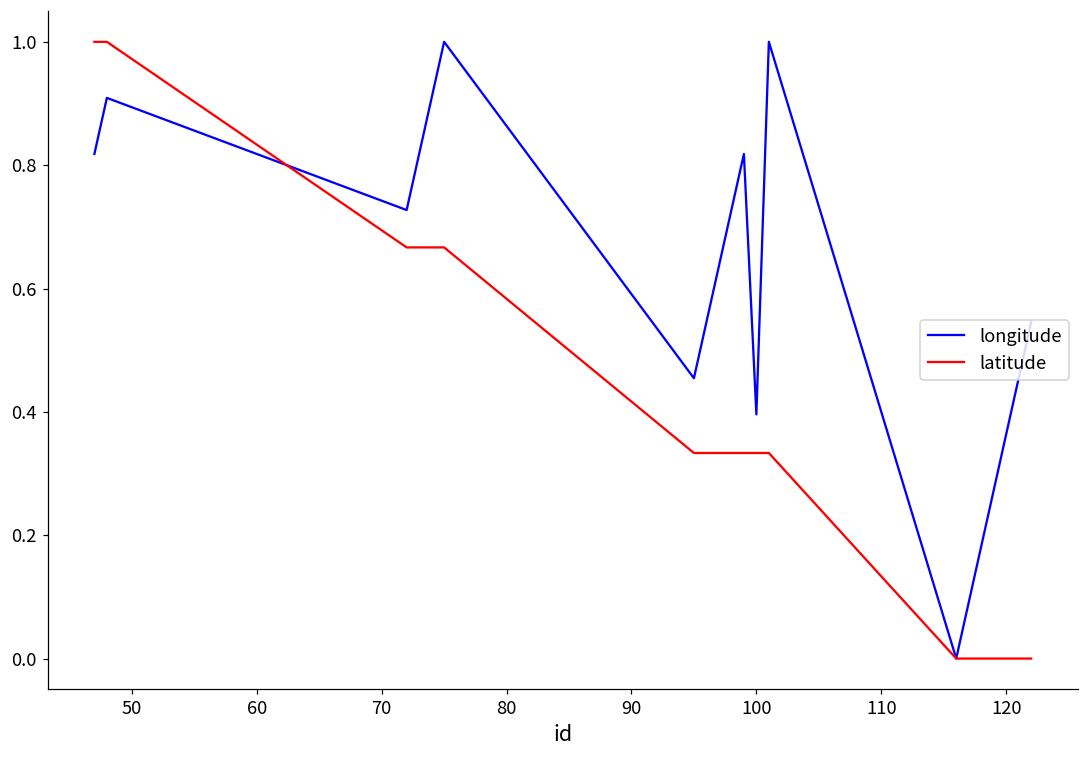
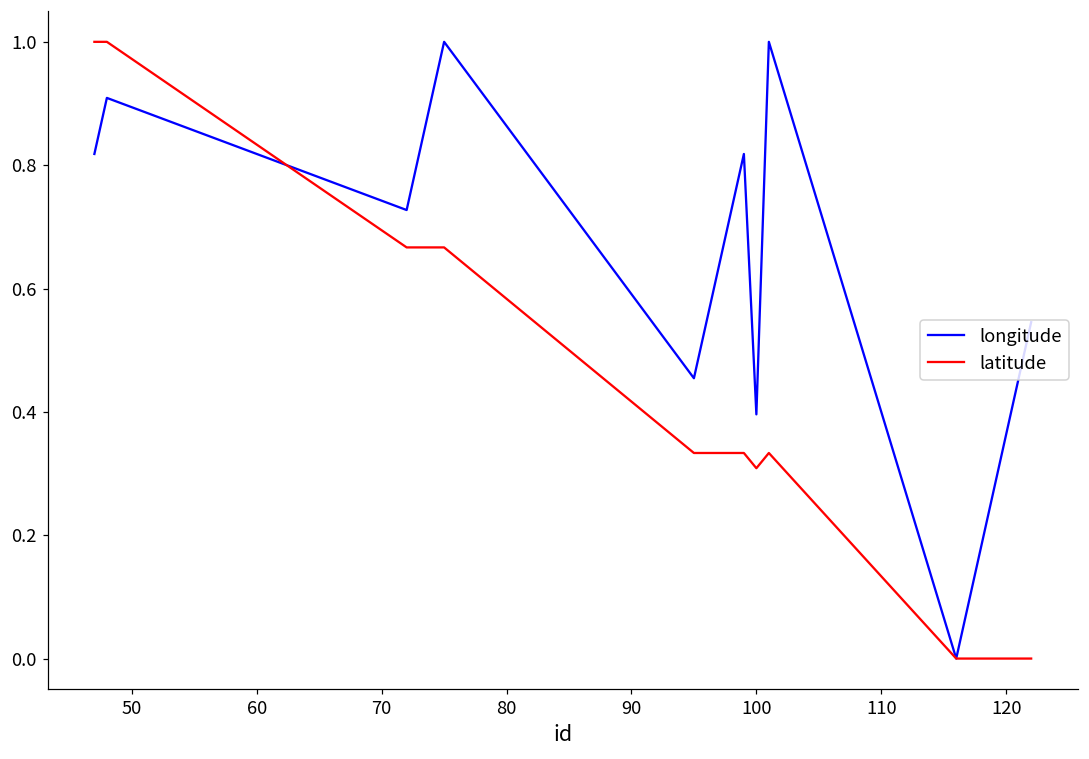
  {
    "longitude": {
      "100": 0.40,
      "120": 0.36
    },
    "latitude": {
-     "100": 0.33,
+     "100": 0.31,
      "120": 0.00
    }
  }
